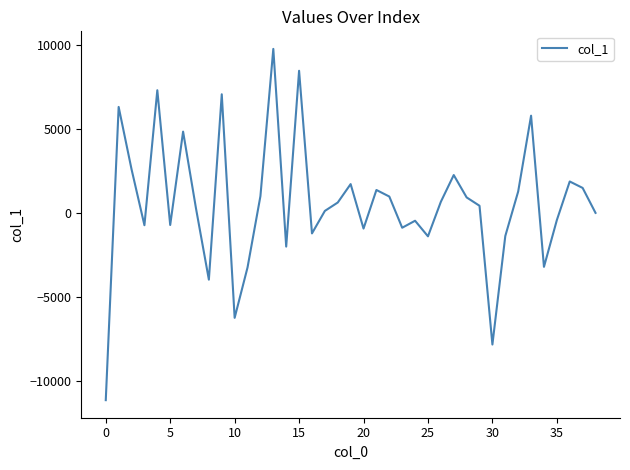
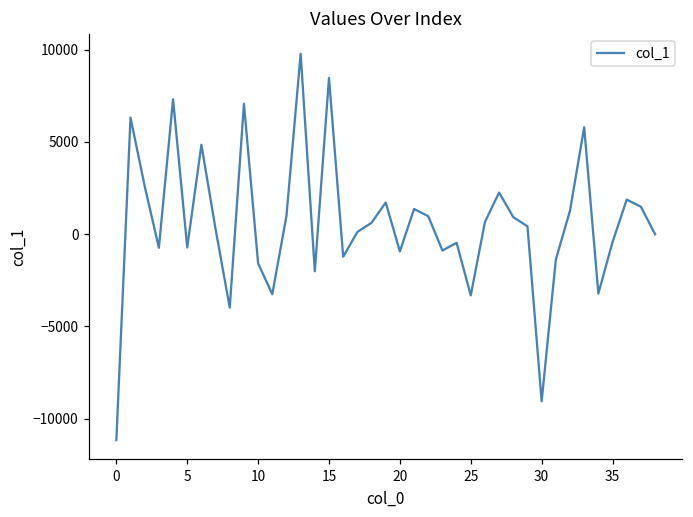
  {
    "0": -11200,
    "5": -700,
-   "10": -6300,
+   "10": -1600,
    "15": 8500,
    "20": -900,
-   "25": -1400,
-   "30": -7900,
+   "25": -3300,
+   "30": -9100,
    "35": -400
  }
